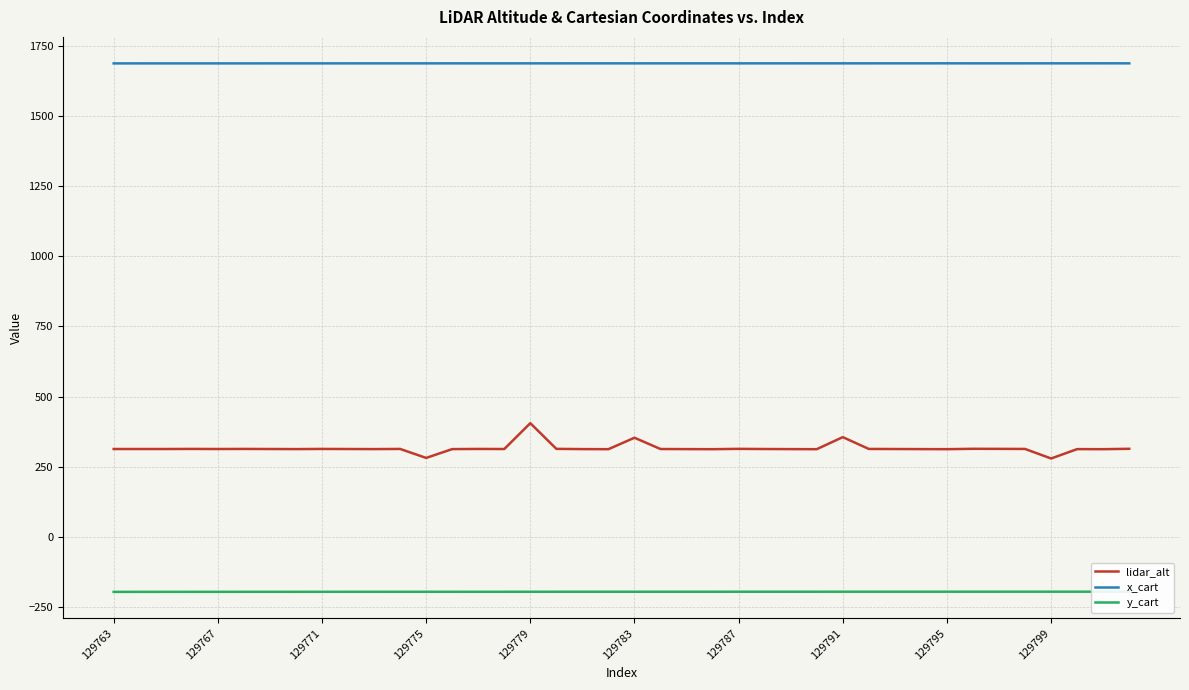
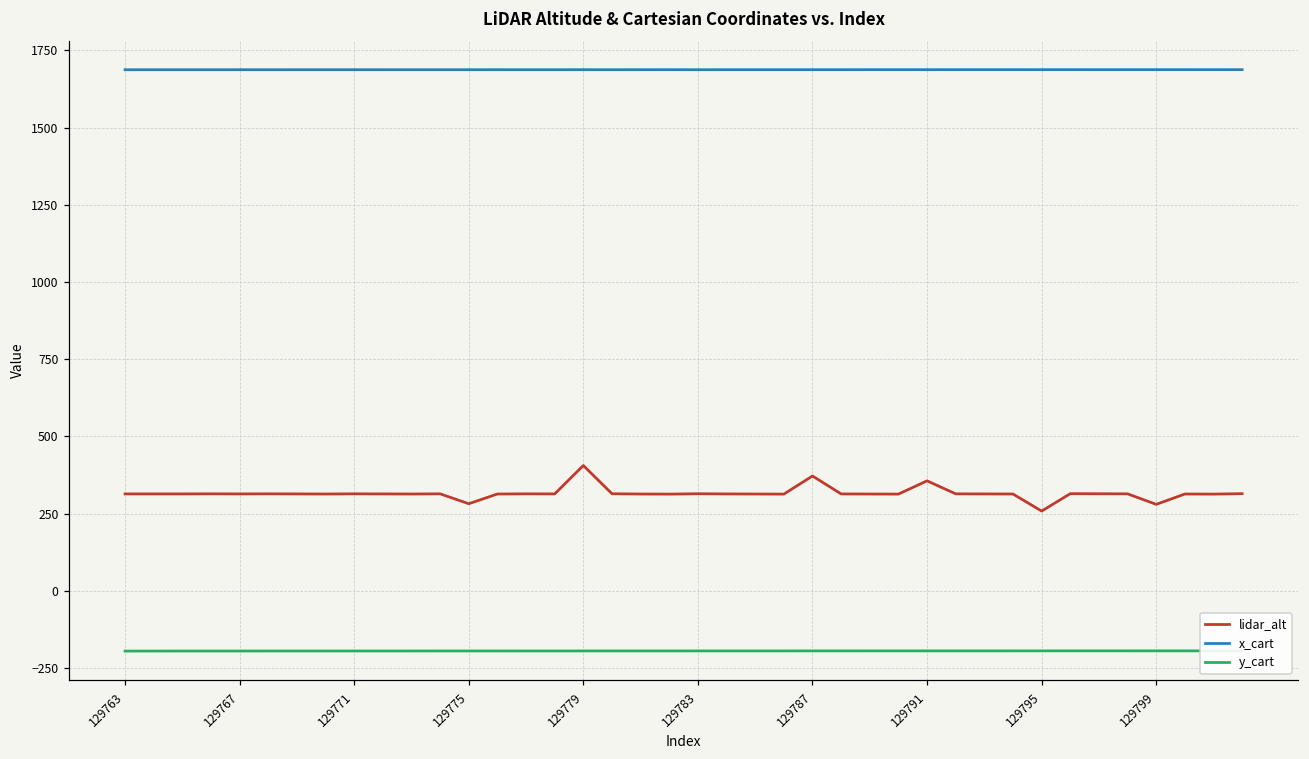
  {
    "lidar_alt": {
      "129763": 310,
      "129767": 310,
      "129771": 310,
      "129775": 280,
      "129779": 410,
-     "129783": 350,
-     "129787": 310,
+     "129783": 310,
+     "129787": 370,
      "129791": 360,
-     "129795": 310,
+     "129795": 260,
      "129799": 280
    },
    "x_cart": {
      "129763": 1690,
      "129767": 1690,
      "129771": 1690,
      "129775": 1690,
      "129779": 1690,
      "129783": 1690,
      "129787": 1690,
      "129791": 1690,
      "129795": 1690,
      "129799": 1690
    },
    "y_cart": {
      "129763": -200,
      "129767": -200,
      "129771": -200,
      "129775": -200,
      "129779": -200,
      "129783": -200,
      "129787": -200,
      "129791": -190,
      "129795": -190,
      "129799": -190
    }
  }
